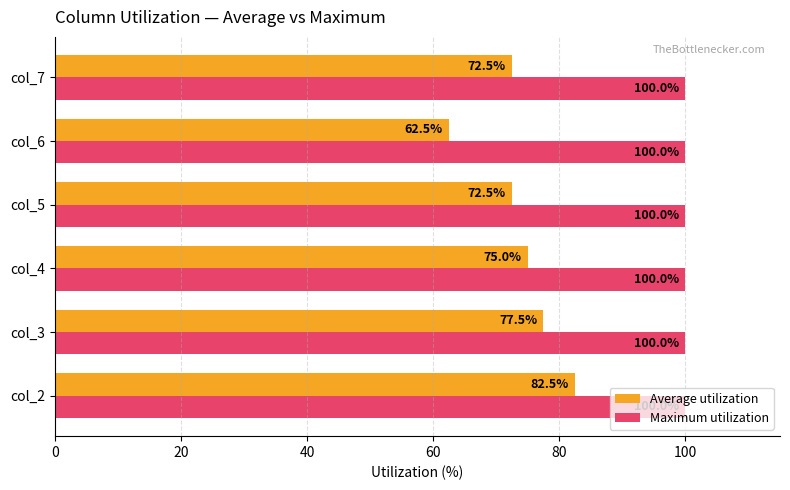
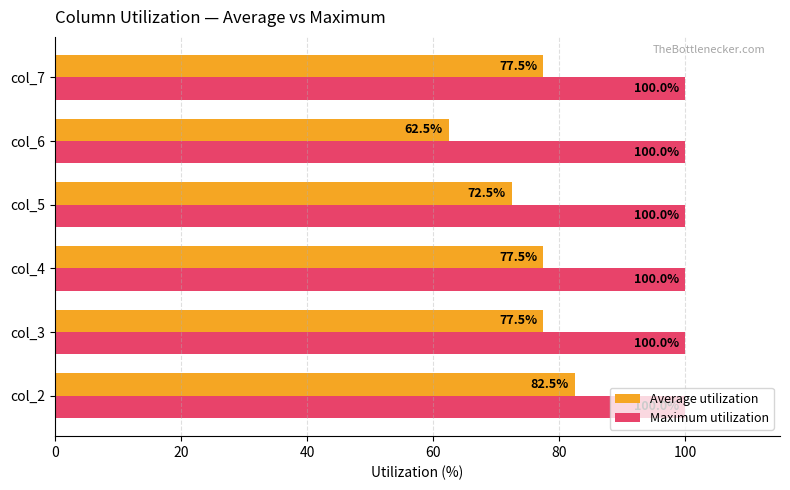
  {
    "Average utilization": {
-     "col_7": "72.5%",
+     "col_7": "77.5%",
      "col_6": "62.5%",
      "col_5": "72.5%",
-     "col_4": "75.0%",
+     "col_4": "77.5%",
      "col_3": "77.5%",
      "col_2": "82.5%"
    },
    "Maximum utilization": {
      "col_7": "100.0%",
      "col_6": "100.0%",
      "col_5": "100.0%",
      "col_4": "100.0%",
      "col_3": "100.0%"
    }
  }
